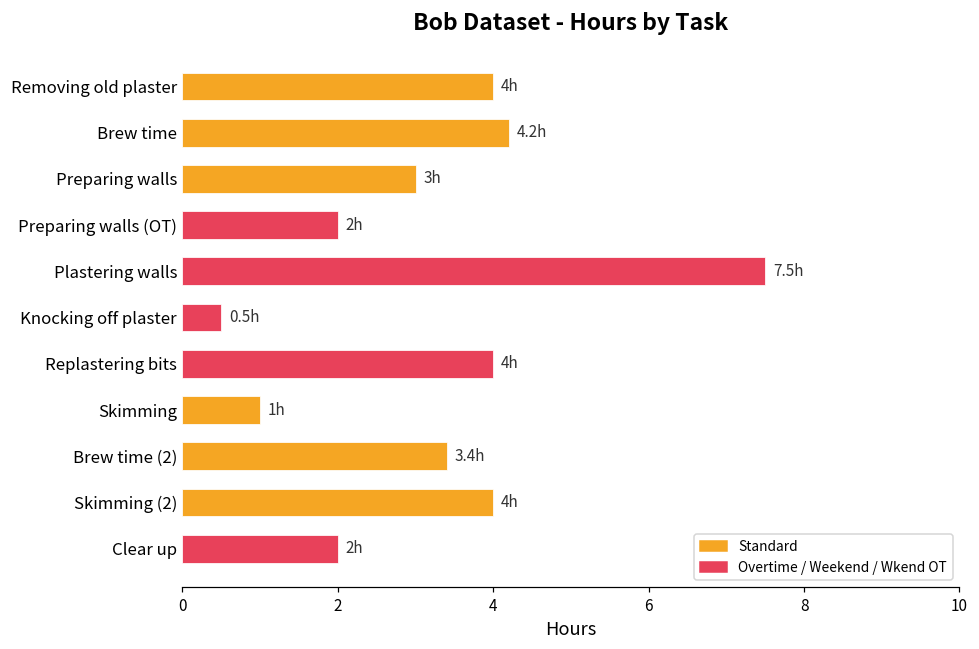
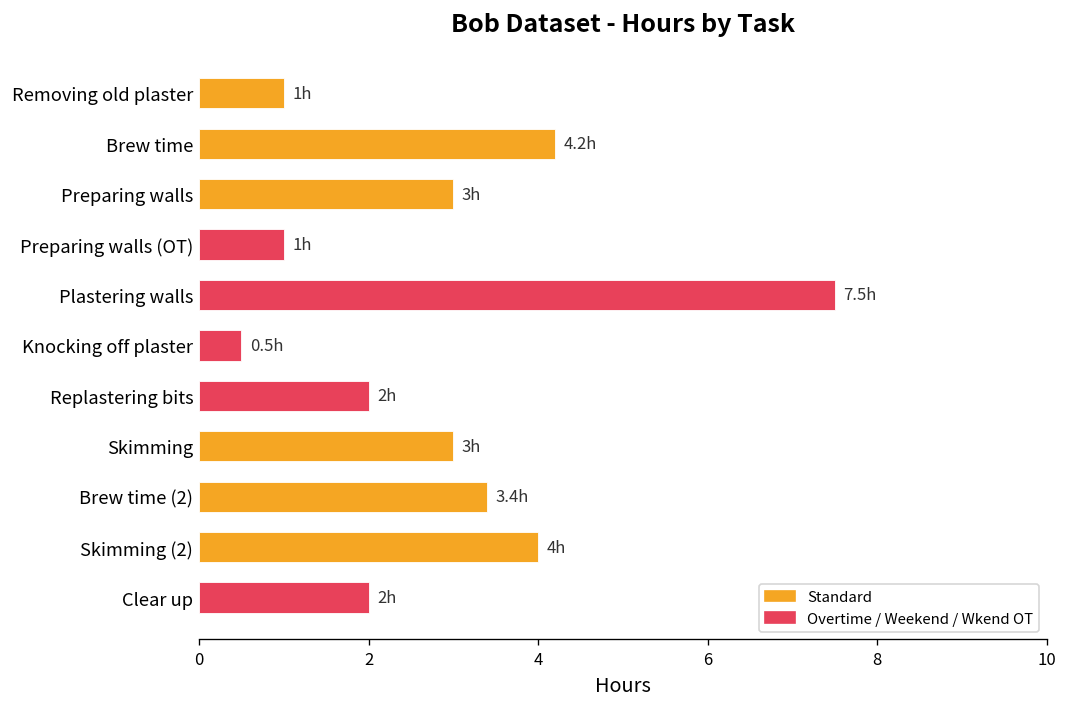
  {
-   "Removing old plaster": "4h",
+   "Removing old plaster": "1h",
    "Brew time": "4.2h",
    "Preparing walls": "3h",
-   "Preparing walls (OT)": "2h",
+   "Preparing walls (OT)": "1h",
    "Plastering walls": "7.5h",
    "Knocking off plaster": "0.5h",
-   "Replastering bits": "4h",
-   "Skimming": "1h",
+   "Replastering bits": "2h",
+   "Skimming": "3h",
    "Brew time (2)": "3.4h",
    "Skimming (2)": "4h",
    "Clear up": "2h"
  }
